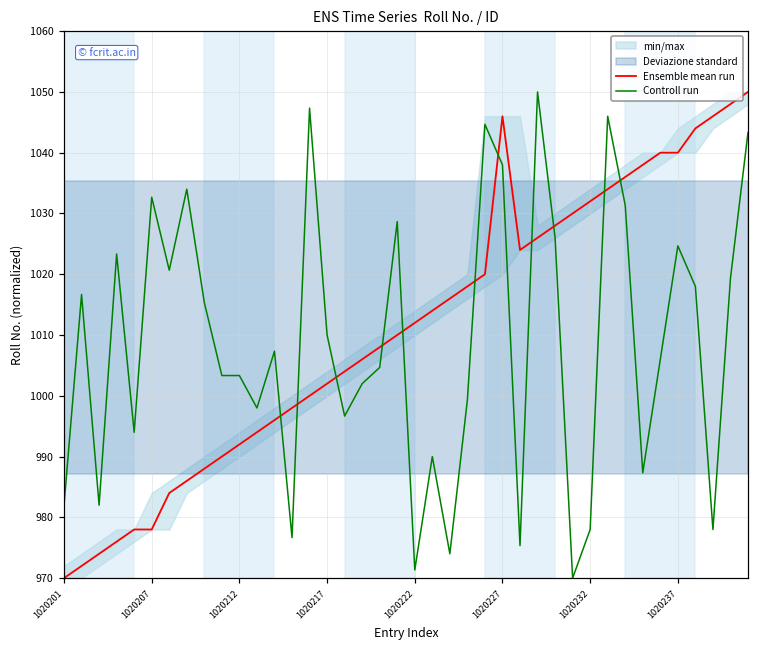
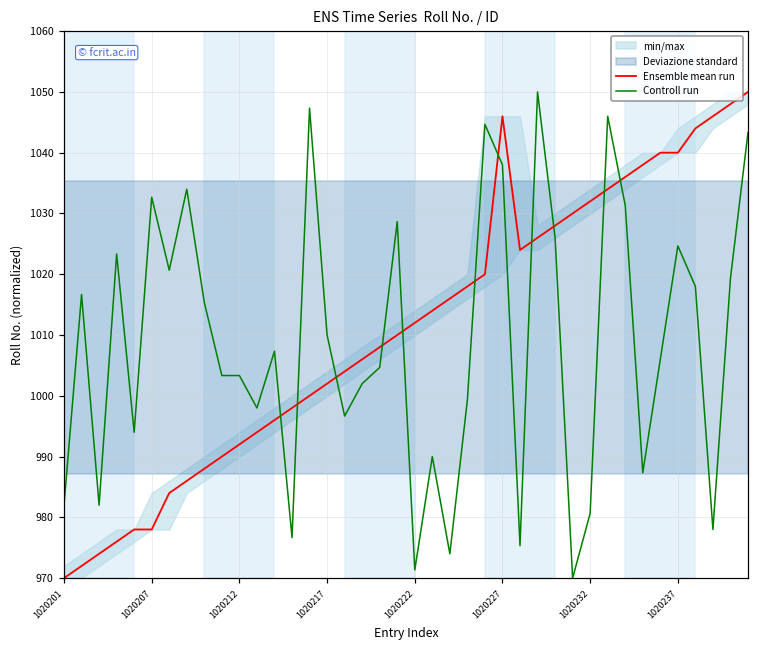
  {
    "Ensemble mean run": {
      "1020201": 970,
      "1020207": 978,
      "1020212": 992,
      "1020217": 1002,
      "1020222": 1012,
      "1020232": 1032,
      "1020237": 1040
    },
    "Controll run": {
      "1020201": 982,
      "1020207": 1033,
      "1020212": 1003,
      "1020217": 1010,
      "1020222": 971,
      "1020227": 1038,
-     "1020232": 978,
+     "1020232": 981,
      "1020237": 1025
    }
  }
